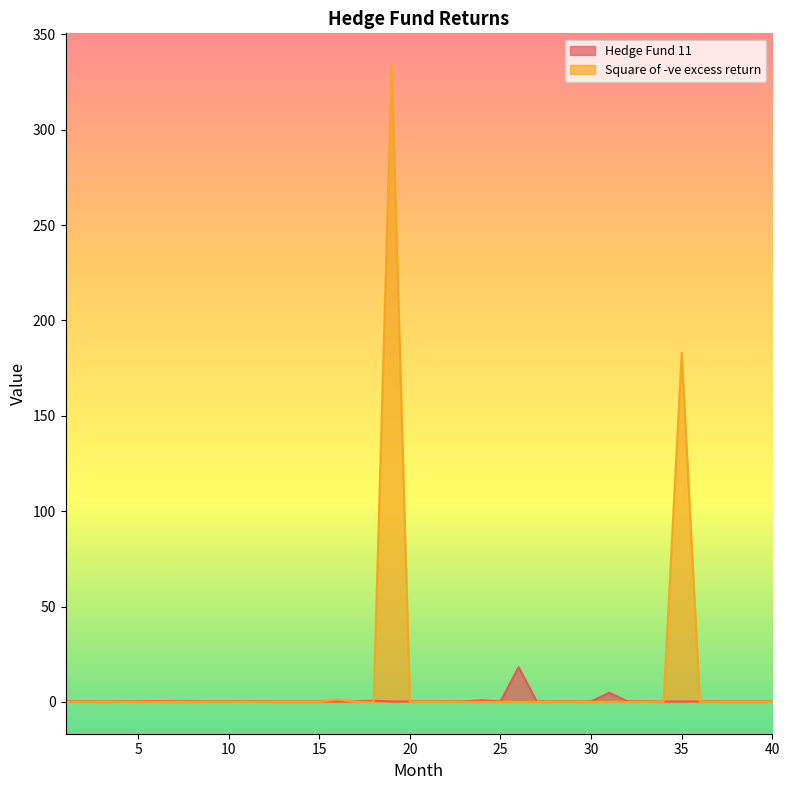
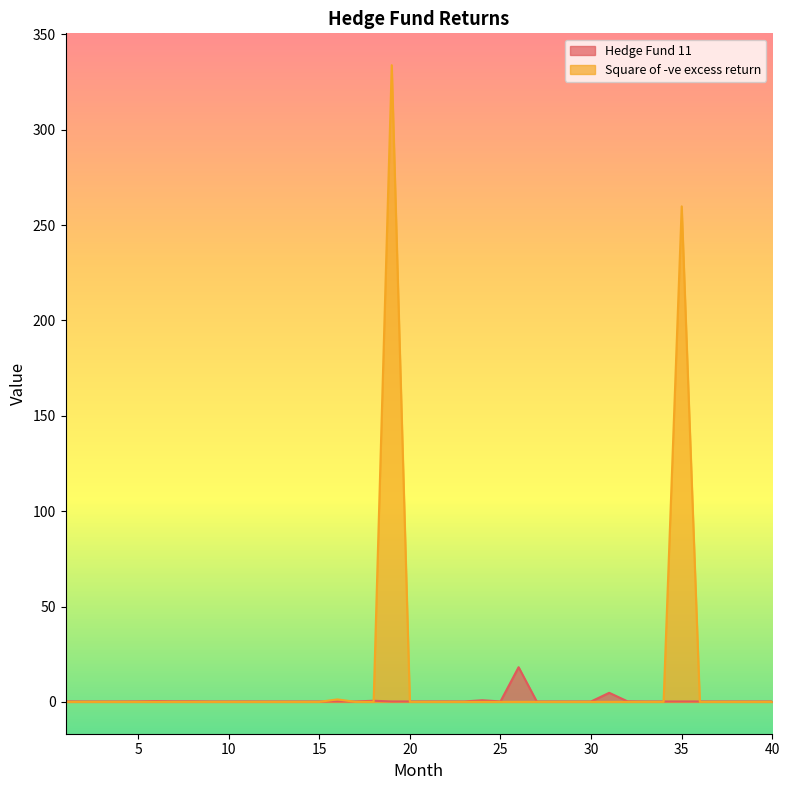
  {
    "Hedge Fund 11": {
      "35": 0
    },
    "Square of -ve excess return": {
-     "35": 183
+     "35": 260
    }
  }
